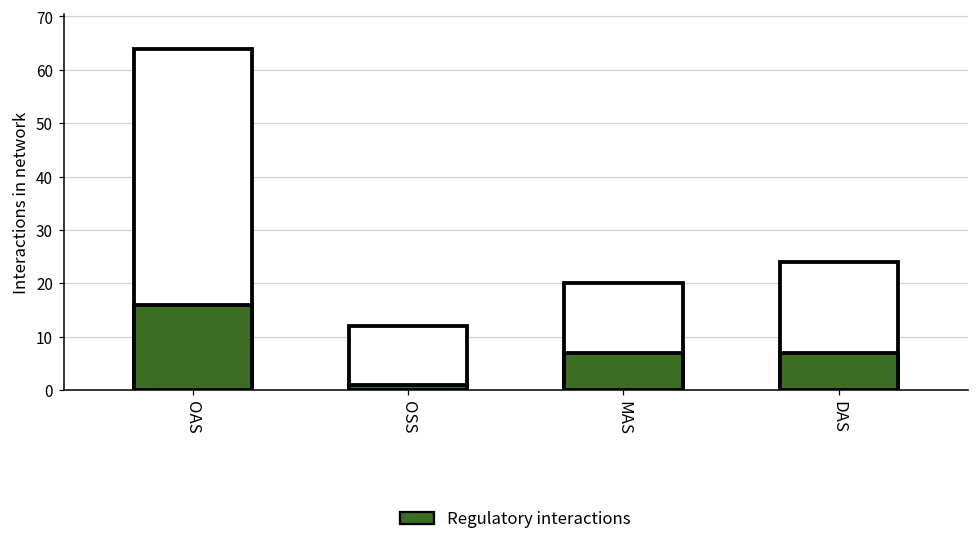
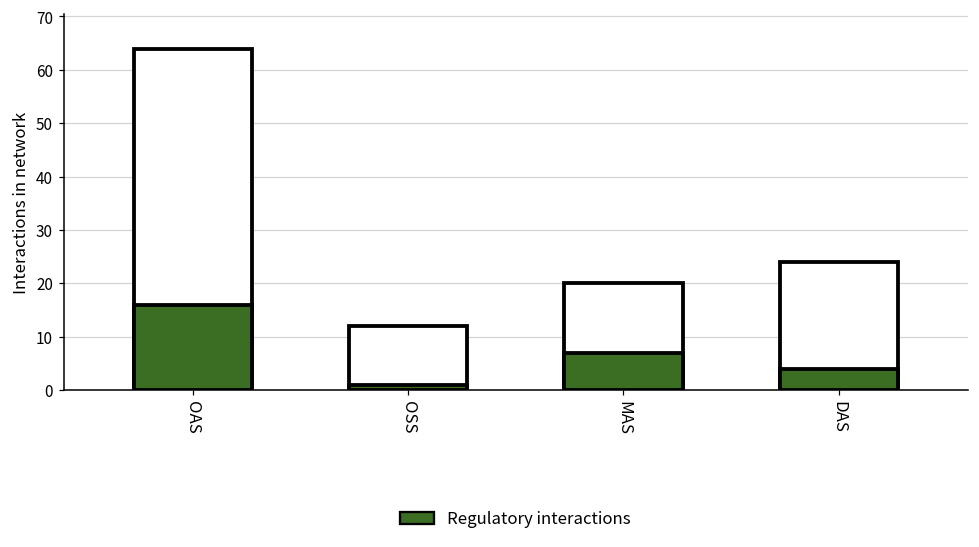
  {
    "Regulatory interactions": {
-     "DAS": 7
+     "DAS": 4
    }
  }
